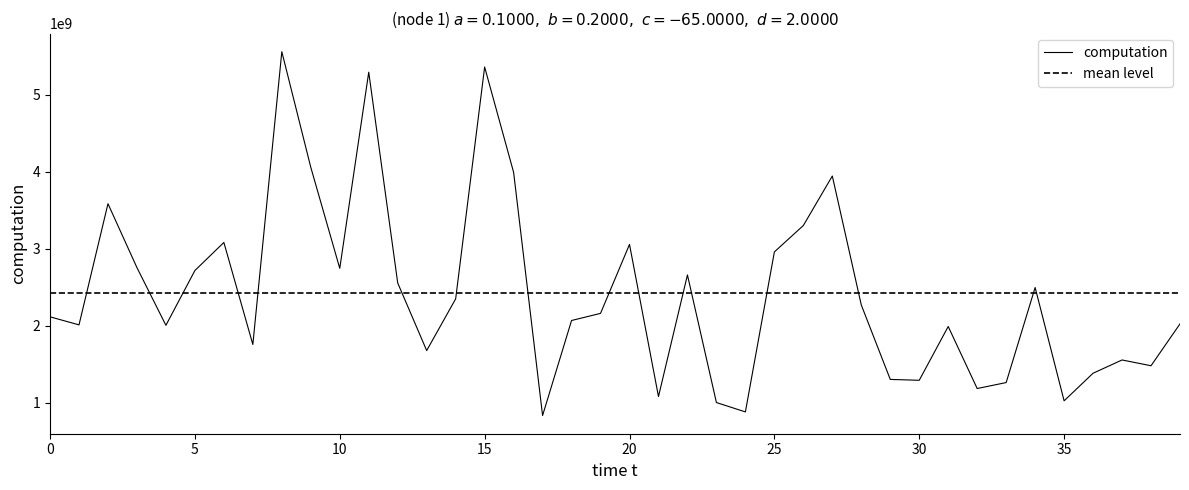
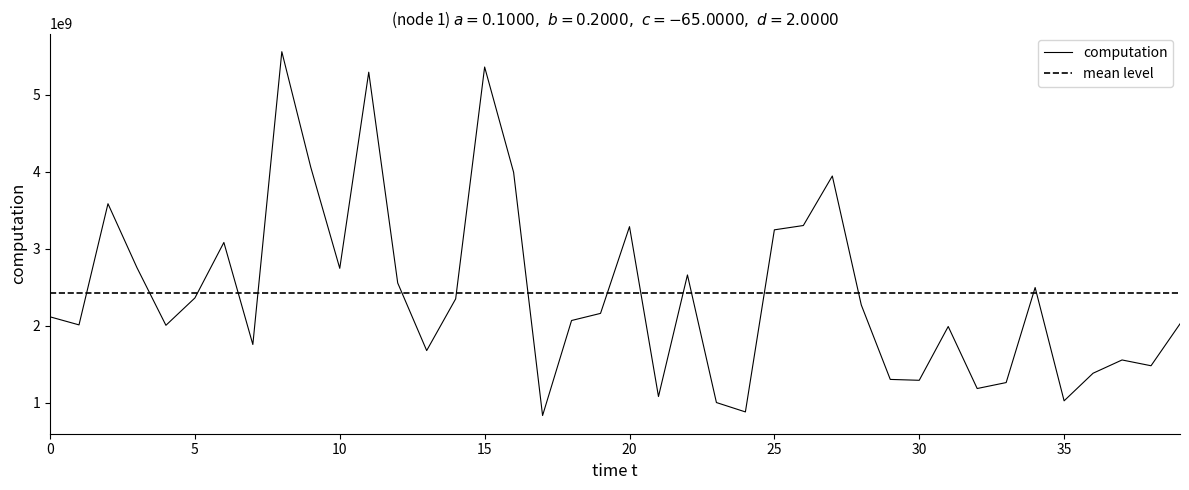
  {
    "0": 2100000000,
-   "5": 2700000000,
+   "5": 2400000000,
    "10": 2700000000,
    "15": 5400000000,
-   "20": 3100000000,
-   "25": 3000000000,
+   "20": 3300000000,
+   "25": 3200000000,
    "30": 1300000000,
    "35": 1000000000
  }
